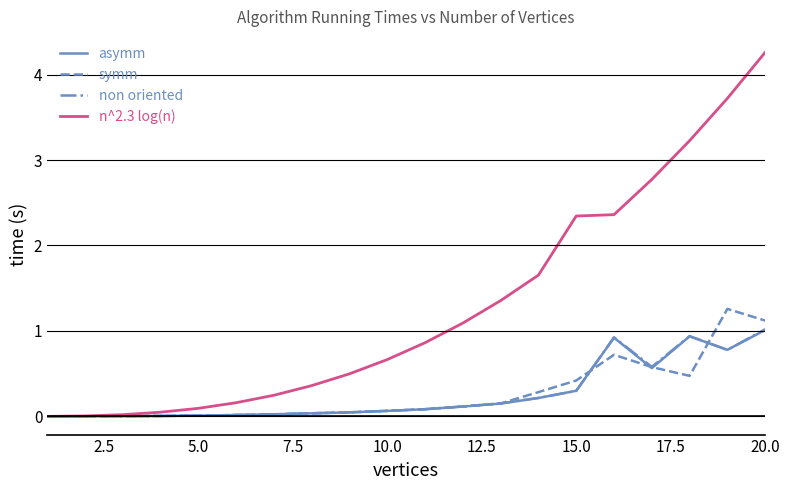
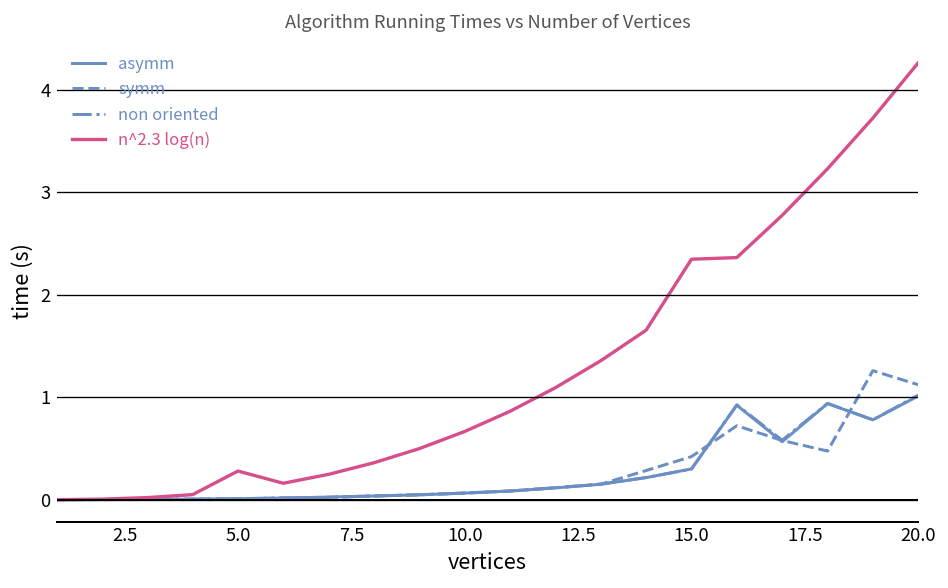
  {
    "n^2.3 log(n)": {
-     "5.0": 0.1,
+     "5.0": 0.3,
      "10.0": 0.7,
      "15.0": 2.3,
      "20.0": 4.3
    }
  }
